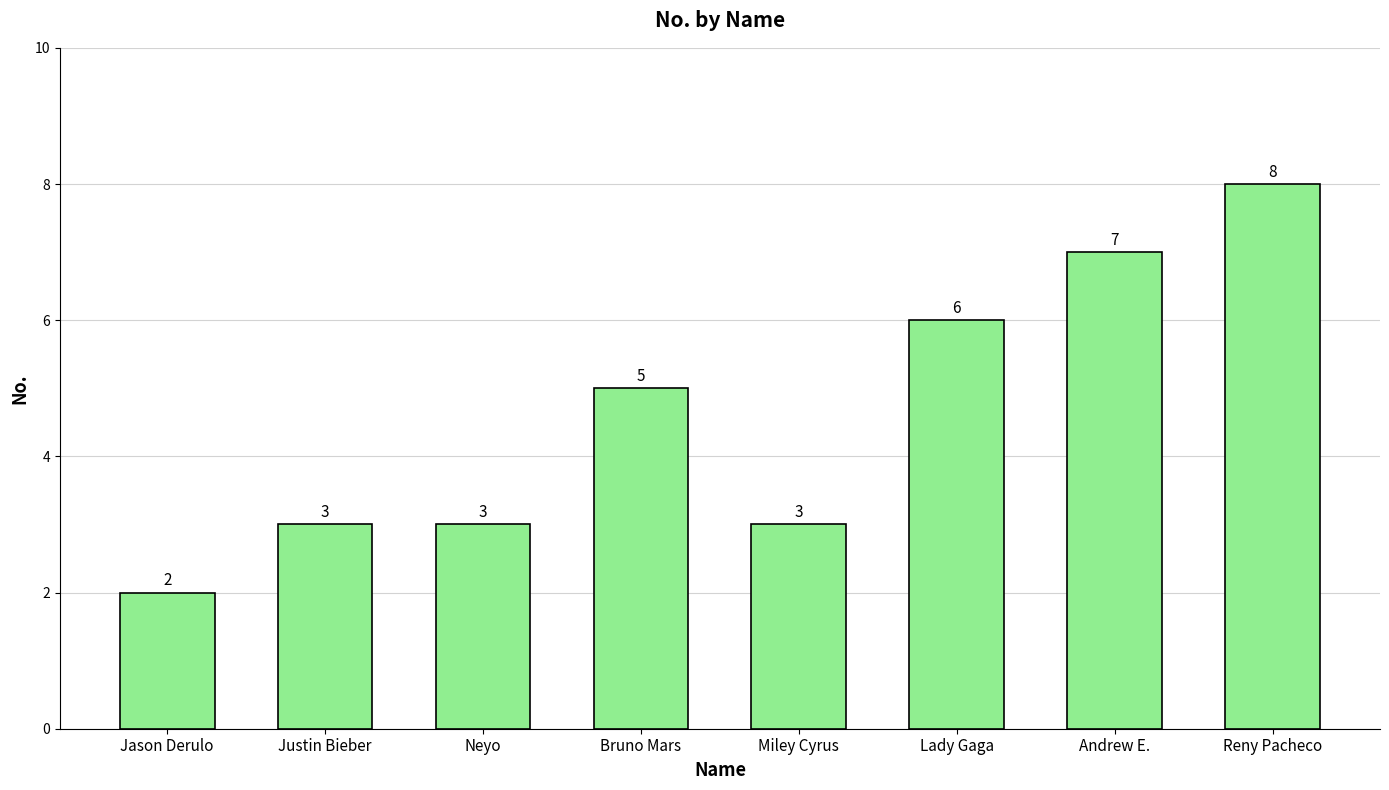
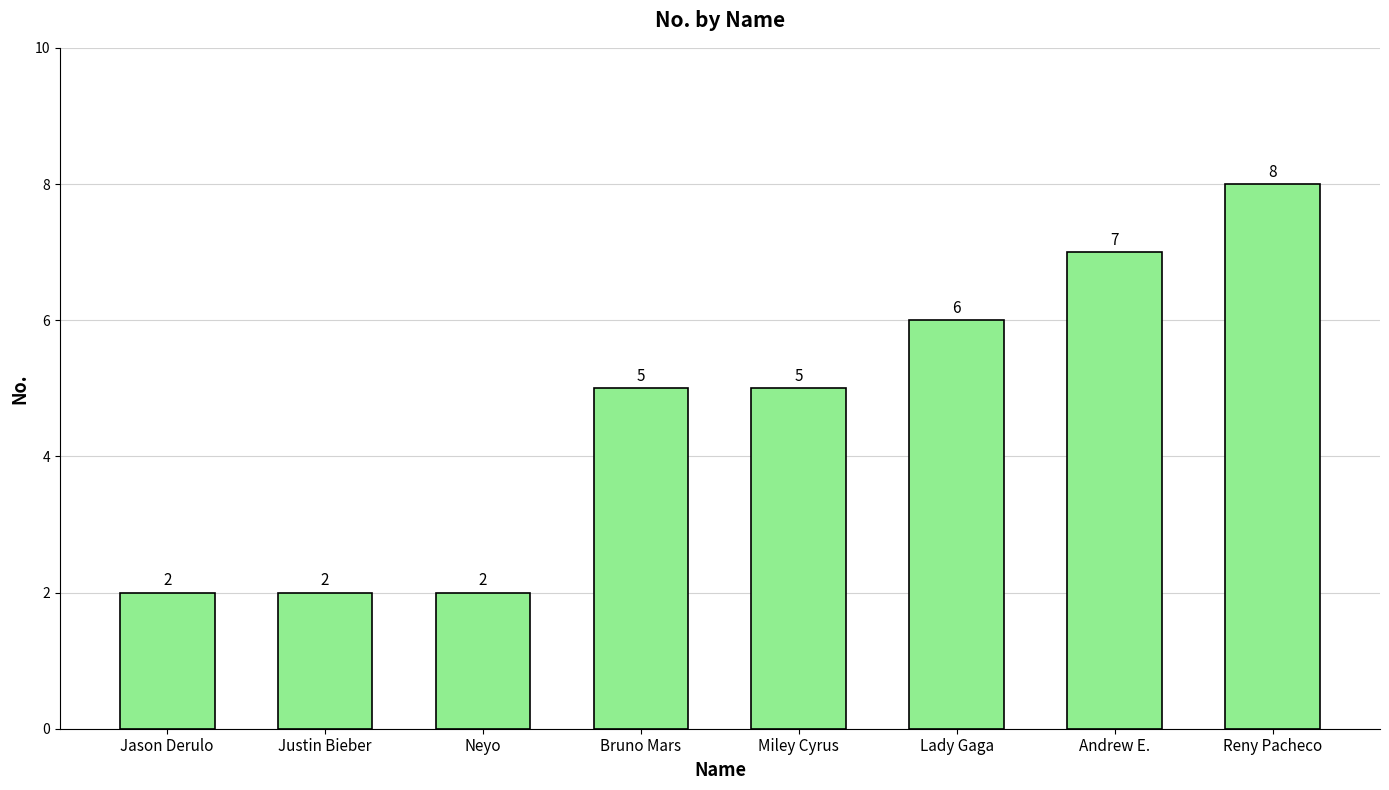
  {
    "Jason Derulo": 2,
-   "Justin Bieber": 3,
-   "Neyo": 3,
+   "Justin Bieber": 2,
+   "Neyo": 2,
    "Bruno Mars": 5,
-   "Miley Cyrus": 3,
+   "Miley Cyrus": 5,
    "Lady Gaga": 6,
    "Andrew E.": 7,
    "Reny Pacheco": 8
  }
